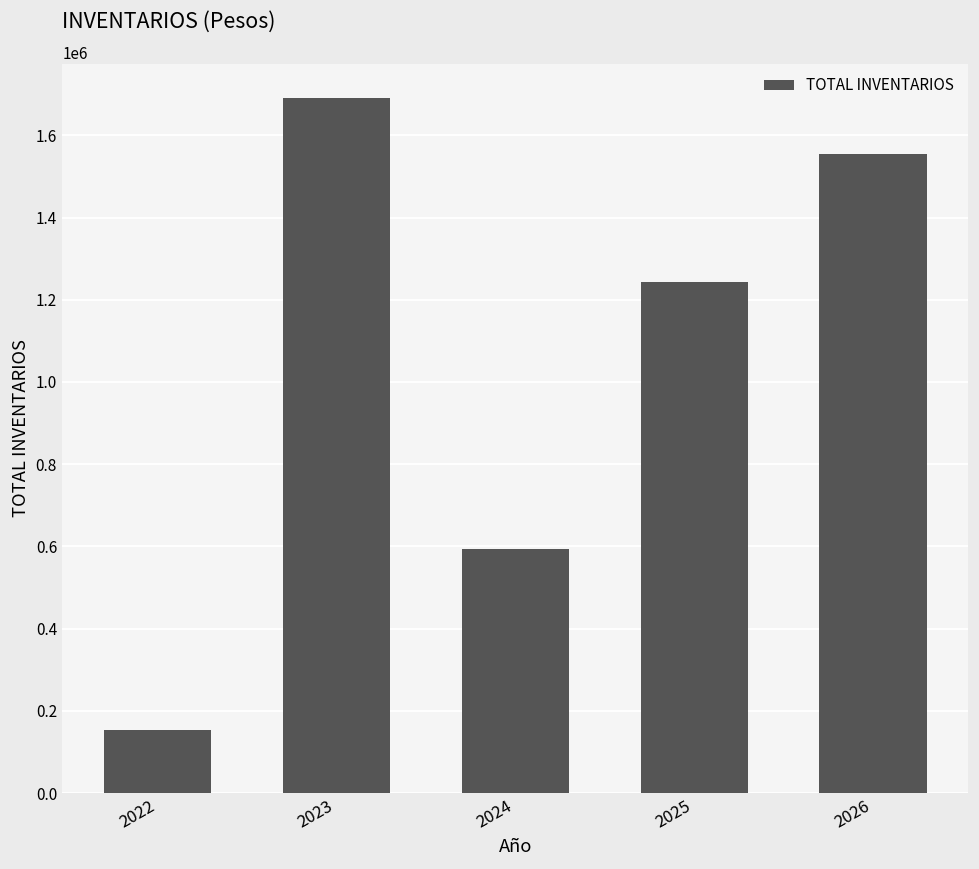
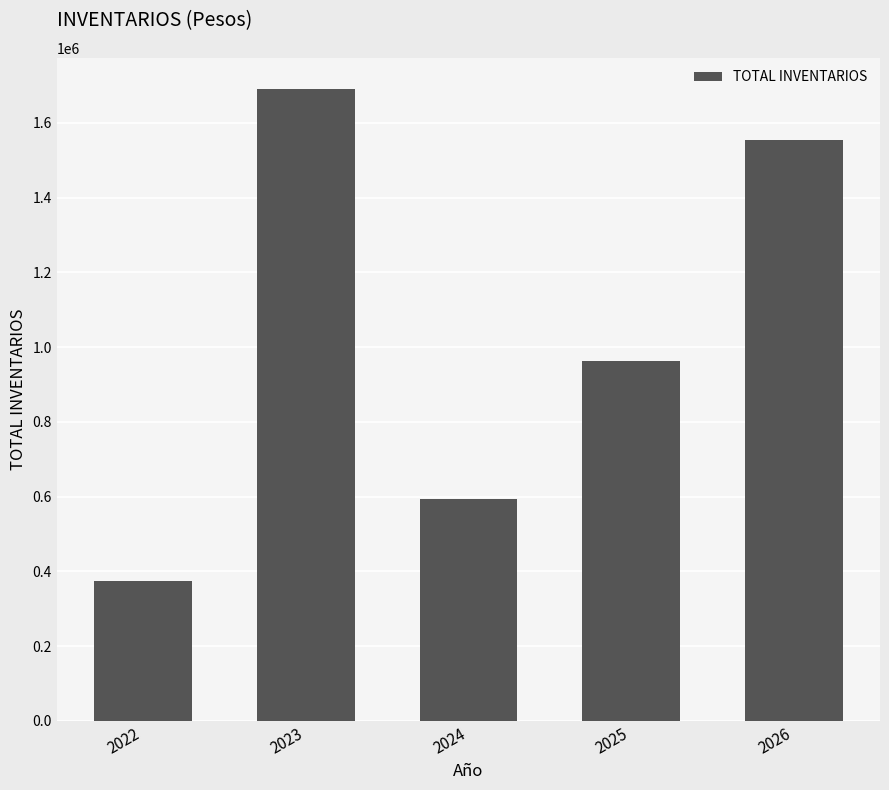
  {
-   "2022": 150000,
+   "2022": 380000,
    "2023": 1690000,
    "2024": 590000,
-   "2025": 1240000,
+   "2025": 960000,
    "2026": 1550000
  }
